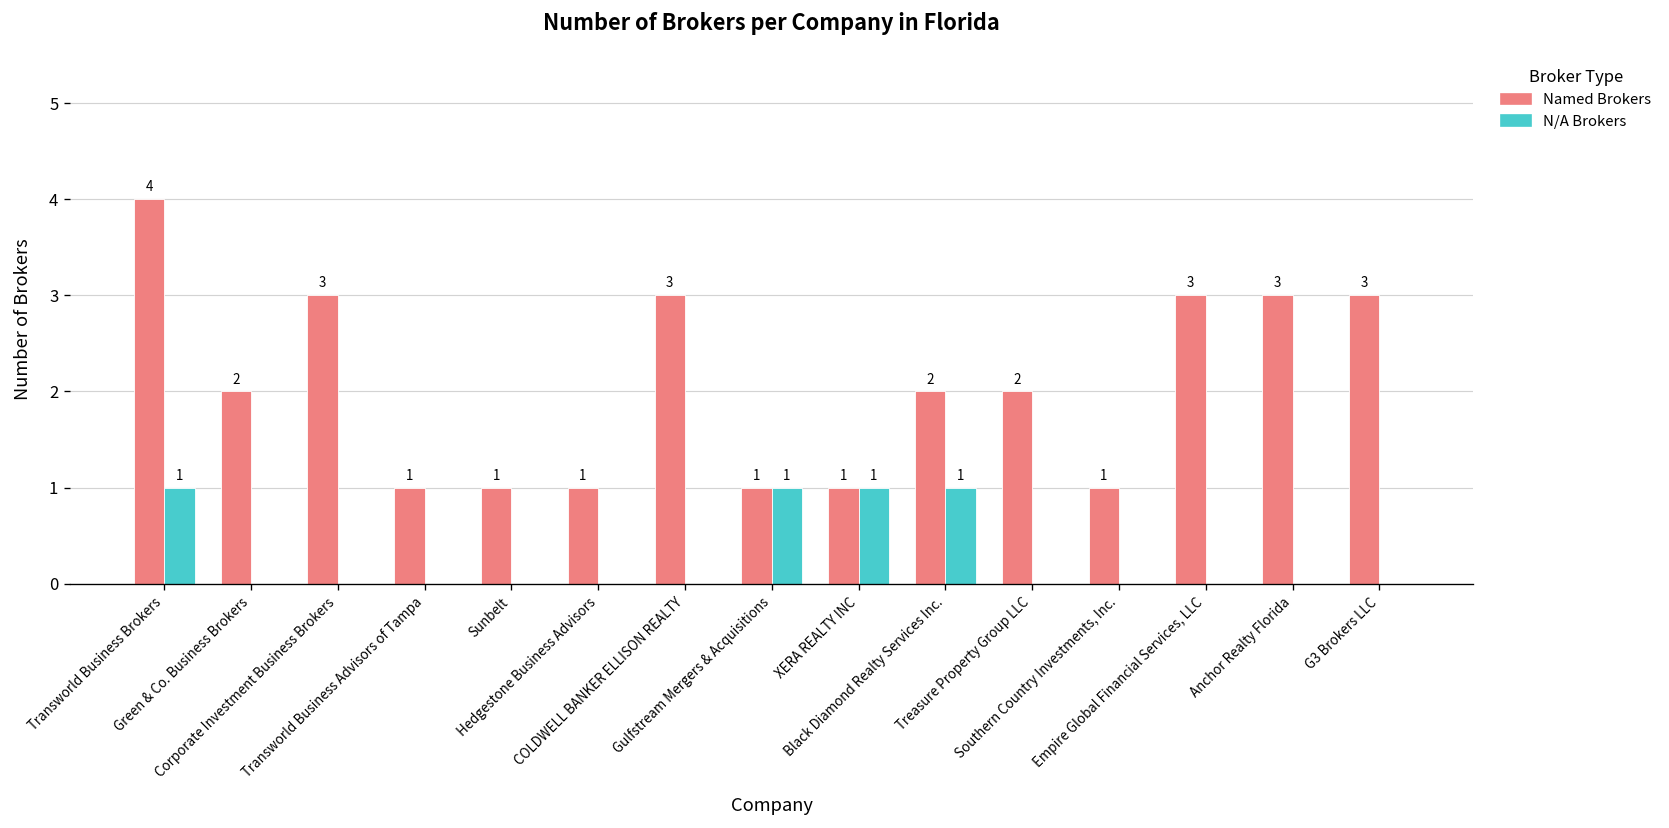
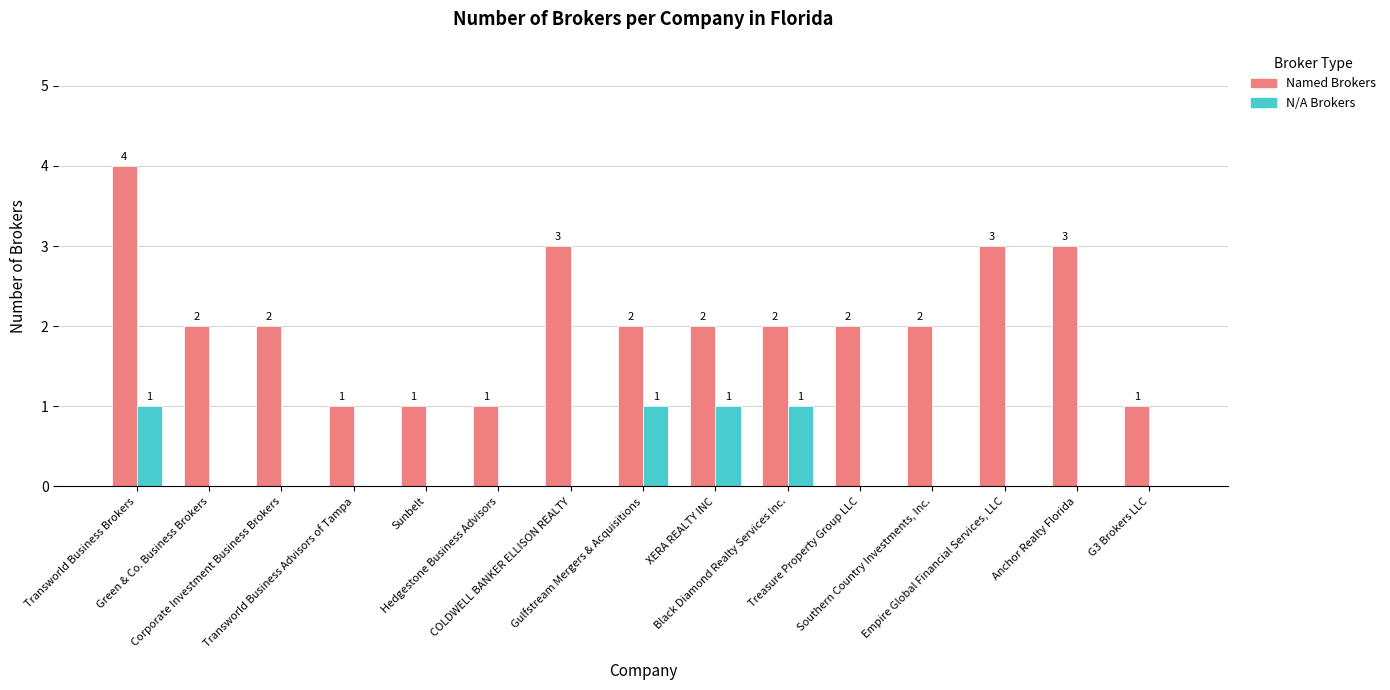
  {
    "Named Brokers": {
      "Transworld Business Brokers": 4,
      "Green & Co. Business Brokers": 2,
-     "Corporate Investment Business Brokers": 3,
+     "Corporate Investment Business Brokers": 2,
      "Transworld Business Advisors of Tampa": 1,
      "Sunbelt": 1,
      "Hedgestone Business Advisors": 1,
      "COLDWELL BANKER ELLISON REALTY": 3,
-     "Gulfstream Mergers & Acquisitions": 1,
-     "XERA REALTY INC": 1,
+     "Gulfstream Mergers & Acquisitions": 2,
+     "XERA REALTY INC": 2,
      "Black Diamond Realty Services Inc.": 2,
      "Treasure Property Group LLC": 2,
-     "Southern Country Investments, Inc.": 1,
+     "Southern Country Investments, Inc.": 2,
      "Empire Global Financial Services, LLC": 3,
      "Anchor Realty Florida": 3,
-     "G3 Brokers LLC": 3
+     "G3 Brokers LLC": 1
    },
    "N/A Brokers": {
      "Transworld Business Brokers": 1,
      "Gulfstream Mergers & Acquisitions": 1,
      "XERA REALTY INC": 1,
      "Black Diamond Realty Services Inc.": 1
    }
  }
